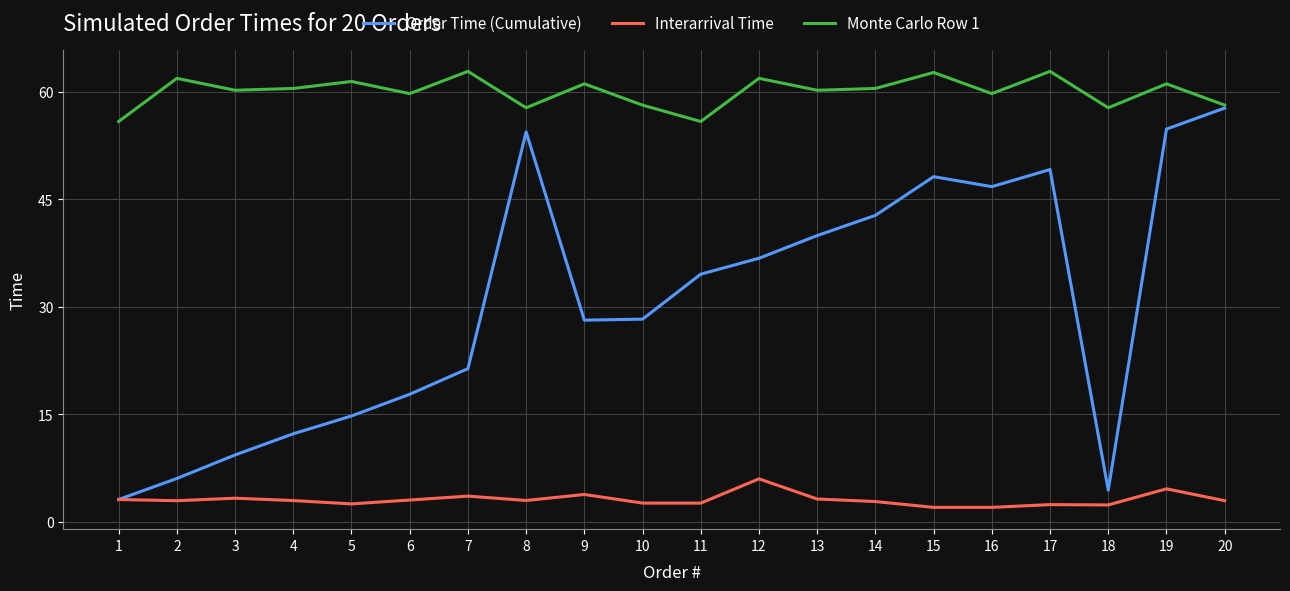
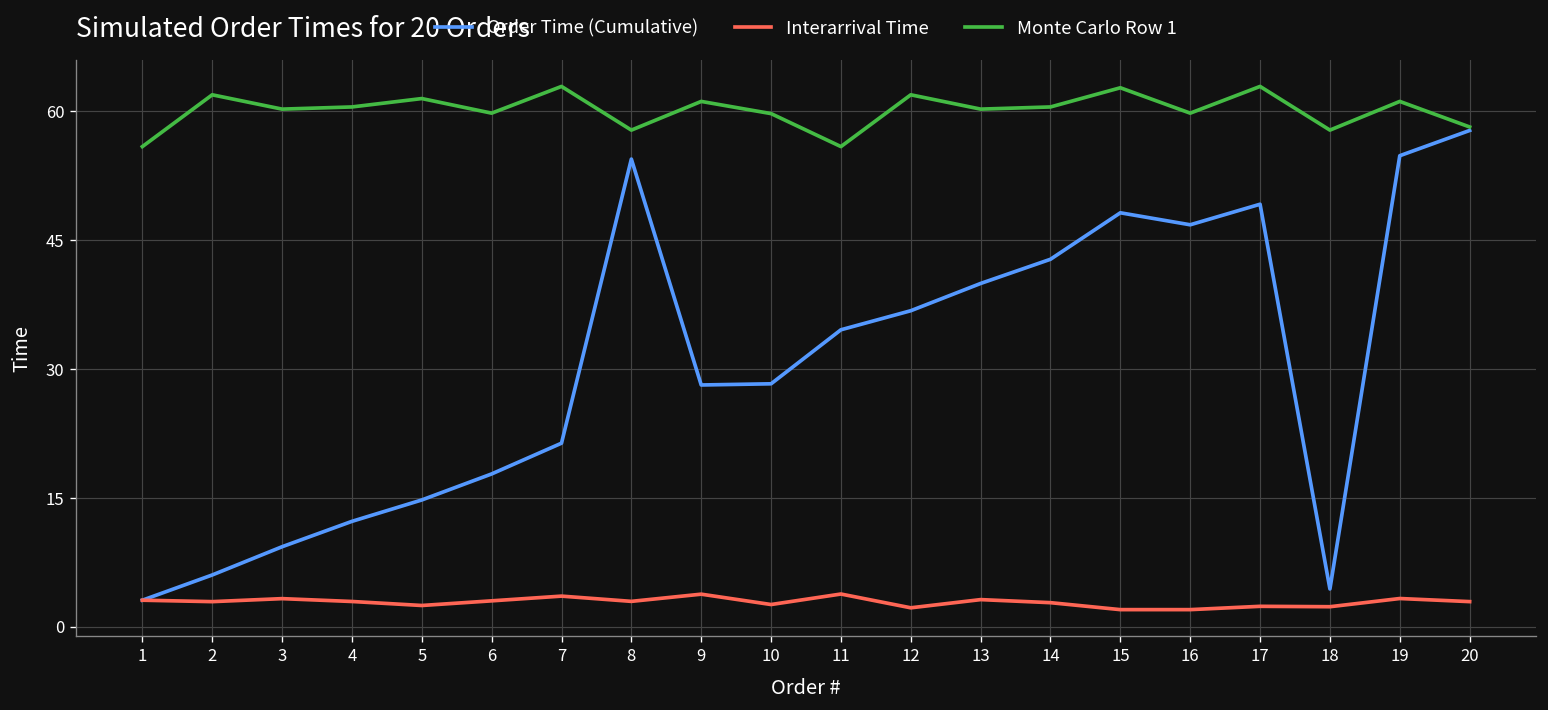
  {
    "Order Time (Cumulative)": {
      "2": 6,
      "3": 9,
      "4": 12,
      "5": 15,
      "6": 18,
      "7": 21,
      "8": 54,
      "9": 28,
      "10": 28,
      "11": 35,
      "12": 37,
      "13": 40,
      "14": 43,
      "15": 48,
      "16": 47,
      "17": 49,
      "18": 4,
      "19": 55,
      "20": 58
    },
    "Interarrival Time": {
      "2": 3,
      "3": 3,
      "4": 3,
      "5": 2,
      "6": 3,
      "7": 4,
      "8": 3,
      "9": 4,
      "10": 3,
-     "11": 3,
-     "12": 6,
+     "11": 4,
+     "12": 2,
      "13": 3,
      "14": 3,
      "15": 2,
      "16": 2,
      "17": 2,
      "18": 2,
-     "19": 5,
+     "19": 3,
      "20": 3
    },
    "Monte Carlo Row 1": {
      "1": 56,
      "2": 62,
      "3": 60,
      "4": 60,
      "5": 61,
      "6": 60,
      "7": 63,
      "8": 58,
      "9": 61,
-     "10": 58,
+     "10": 60,
      "11": 56,
      "12": 62,
      "13": 60,
      "14": 60,
      "15": 63,
      "16": 60,
      "17": 63,
      "18": 58,
      "19": 61,
      "20": 58
    }
  }
